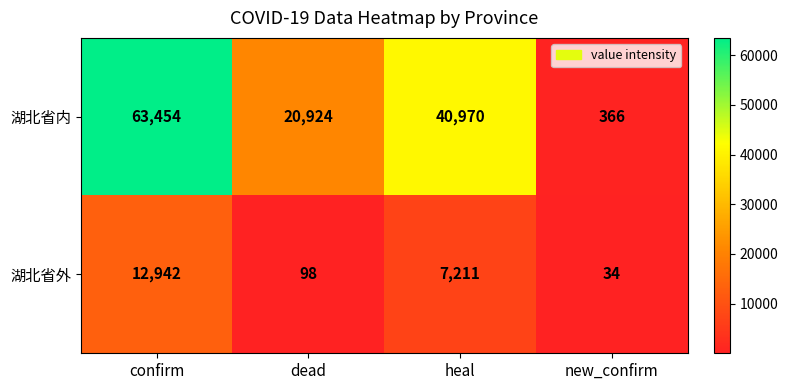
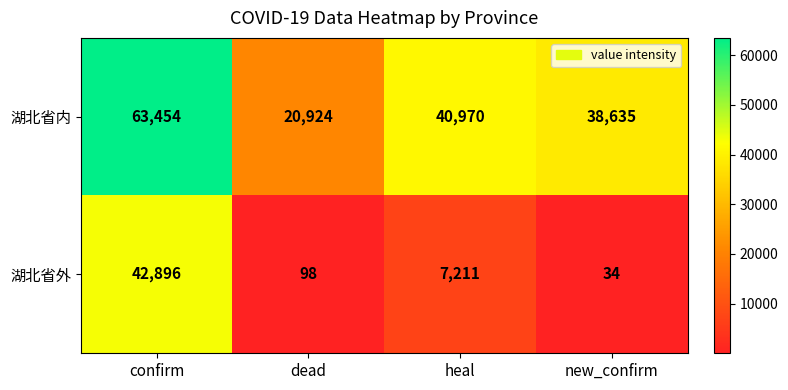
  {
    "湖北省内": {
      "confirm": "63,454",
      "dead": "20,924",
      "heal": "40,970",
-     "new_confirm": "366"
+     "new_confirm": "38,635"
    },
    "湖北省外": {
-     "confirm": "12,942",
+     "confirm": "42,896",
      "dead": "98",
      "heal": "7,211",
      "new_confirm": "34"
    }
  }
